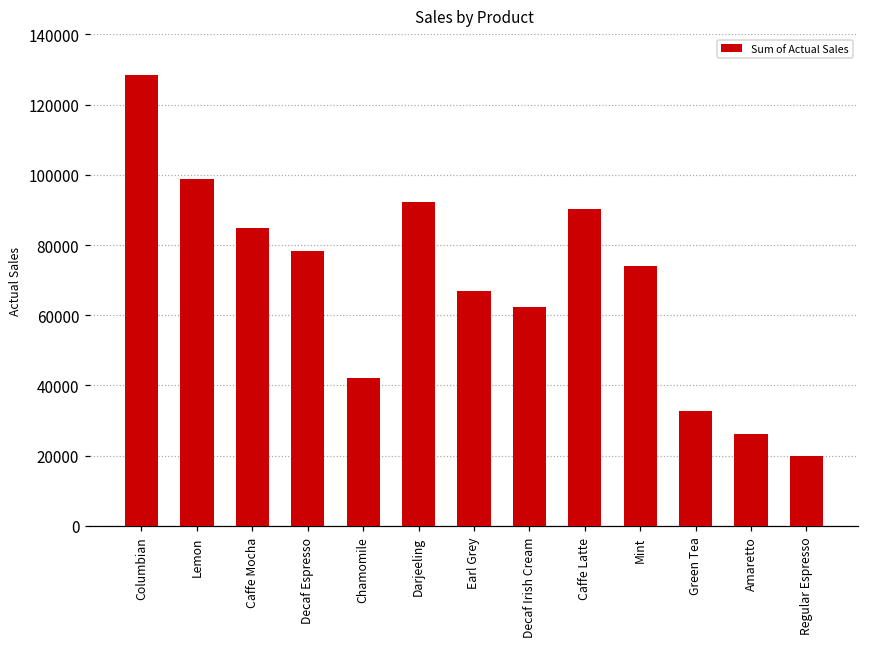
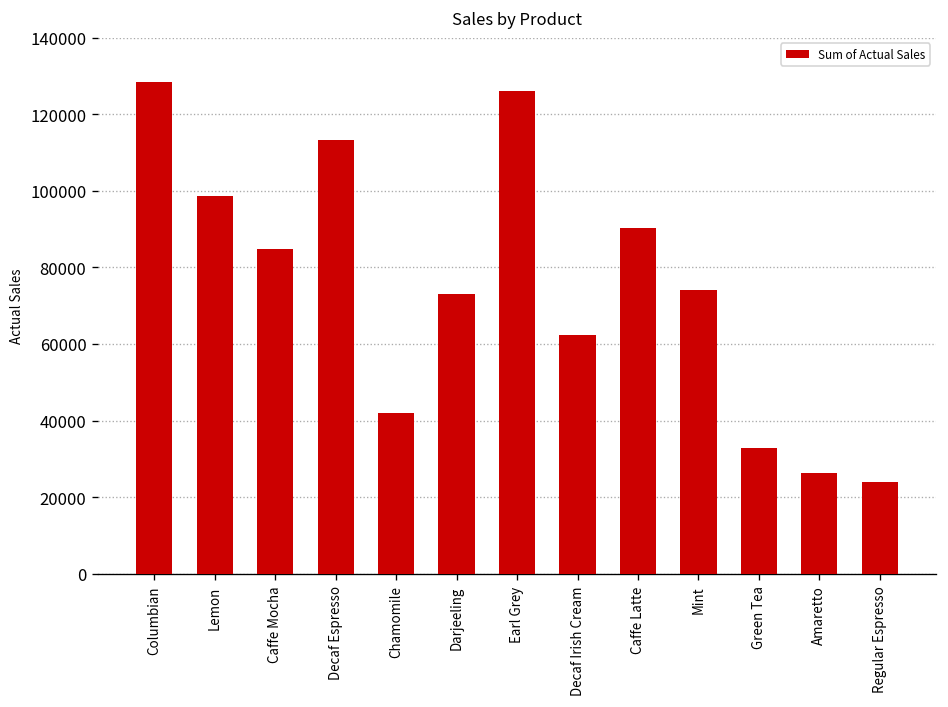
  {
    "Columbian": 128000,
    "Lemon": 99000,
    "Caffe Mocha": 85000,
-   "Decaf Espresso": 78000,
+   "Decaf Espresso": 113000,
    "Chamomile": 42000,
-   "Darjeeling": 92000,
-   "Earl Grey": 67000,
+   "Darjeeling": 73000,
+   "Earl Grey": 126000,
    "Decaf Irish Cream": 62000,
    "Caffe Latte": 90000,
    "Mint": 74000,
    "Green Tea": 33000,
    "Amaretto": 26000,
-   "Regular Espresso": 20000
+   "Regular Espresso": 24000
  }
